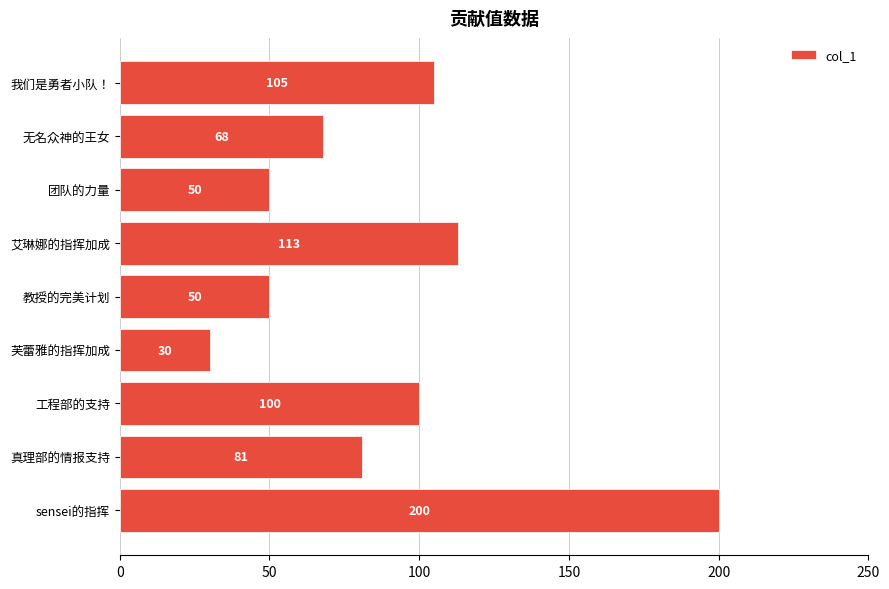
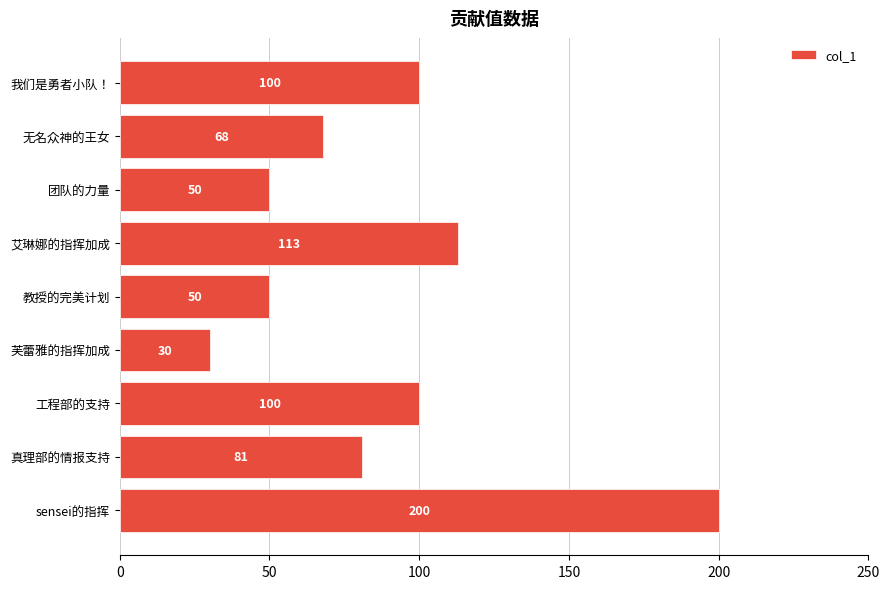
  {
-   "我们是勇者小队！": 105,
+   "我们是勇者小队！": 100,
    "无名众神的王女": 68,
    "团队的力量": 50,
    "艾琳娜的指挥加成": 113,
    "教授的完美计划": 50,
    "芙蕾雅的指挥加成": 30,
    "工程部的支持": 100,
    "真理部的情报支持": 81,
    "sensei的指挥": 200
  }
